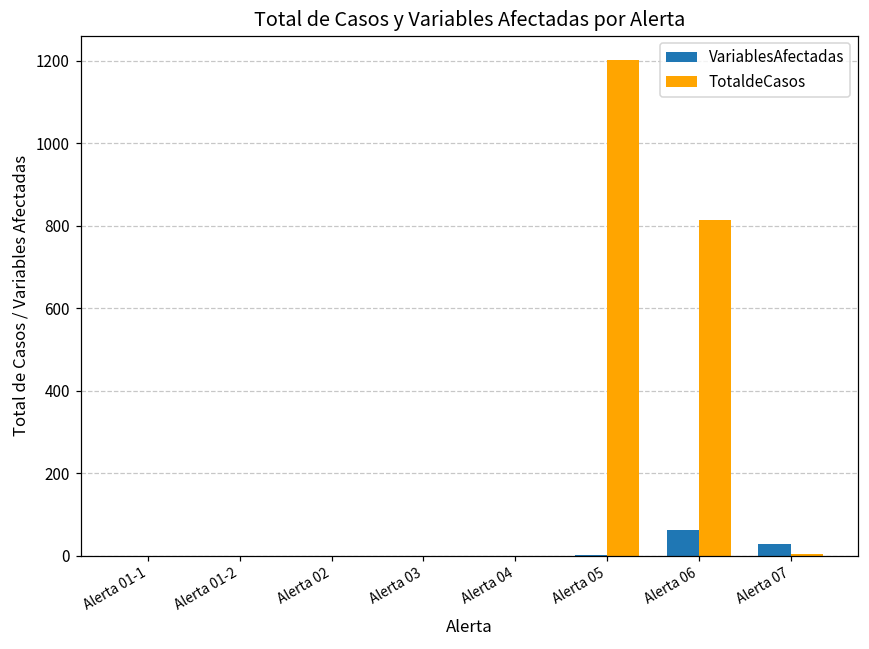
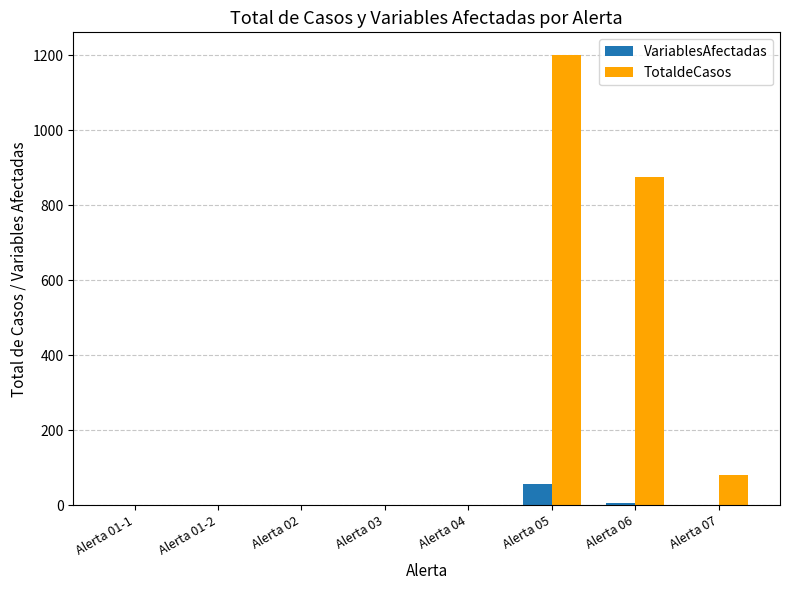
  {
    "VariablesAfectadas": {
      "Alerta 01-1": 0,
      "Alerta 01-2": 0,
      "Alerta 02": 0,
      "Alerta 03": 0,
      "Alerta 04": 0,
-     "Alerta 05": 0,
-     "Alerta 06": 60,
-     "Alerta 07": 30
+     "Alerta 05": 60,
+     "Alerta 06": 10,
+     "Alerta 07": 0
    },
    "TotaldeCasos": {
      "Alerta 01-1": 0,
      "Alerta 01-2": 0,
      "Alerta 02": 0,
      "Alerta 03": 0,
      "Alerta 04": 0,
      "Alerta 05": 1200,
-     "Alerta 06": 810,
-     "Alerta 07": 0
+     "Alerta 06": 870,
+     "Alerta 07": 80
    }
  }
